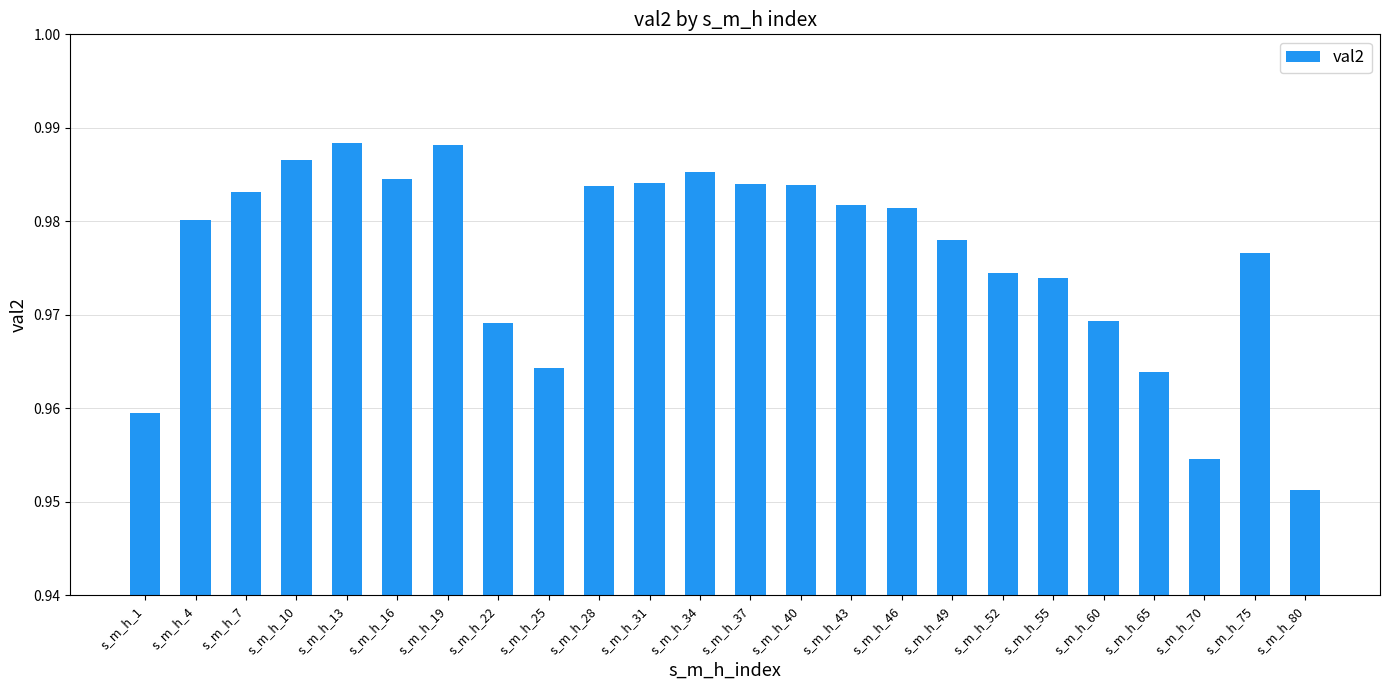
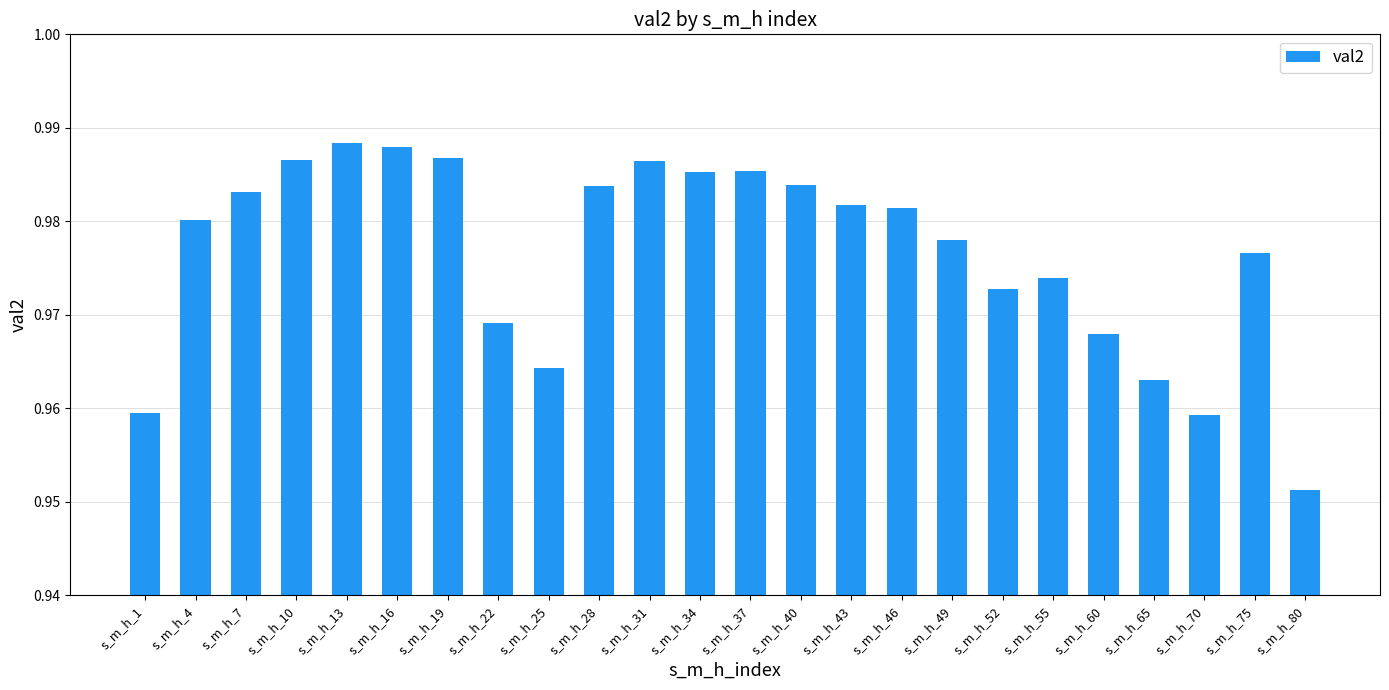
  {
    "s_m_h_1": 0.960,
    "s_m_h_4": 0.980,
    "s_m_h_7": 0.983,
    "s_m_h_10": 0.987,
    "s_m_h_13": 0.988,
-   "s_m_h_16": 0.985,
-   "s_m_h_19": 0.988,
+   "s_m_h_16": 0.988,
+   "s_m_h_19": 0.987,
    "s_m_h_22": 0.969,
    "s_m_h_25": 0.964,
    "s_m_h_28": 0.984,
-   "s_m_h_31": 0.984,
+   "s_m_h_31": 0.986,
    "s_m_h_34": 0.985,
-   "s_m_h_37": 0.984,
+   "s_m_h_37": 0.985,
    "s_m_h_40": 0.984,
    "s_m_h_43": 0.982,
    "s_m_h_46": 0.981,
    "s_m_h_49": 0.978,
-   "s_m_h_52": 0.975,
+   "s_m_h_52": 0.973,
    "s_m_h_55": 0.974,
-   "s_m_h_60": 0.969,
-   "s_m_h_65": 0.964,
-   "s_m_h_70": 0.955,
+   "s_m_h_60": 0.968,
+   "s_m_h_65": 0.963,
+   "s_m_h_70": 0.959,
    "s_m_h_75": 0.977,
    "s_m_h_80": 0.951
  }
